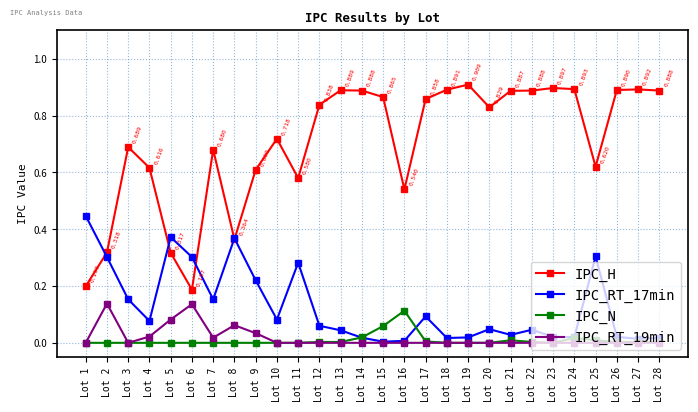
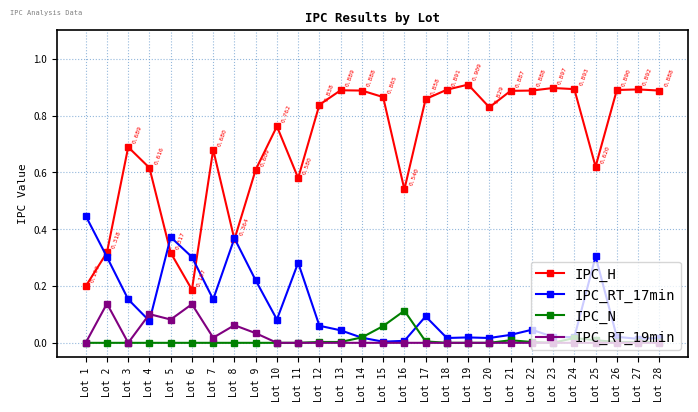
  {
    "IPC_H": {
      "Lot 1": 0.199,
      "Lot 2": 0.318,
      "Lot 3": 0.689,
      "Lot 4": 0.616,
      "Lot 5": 0.317,
      "Lot 6": 0.187,
      "Lot 7": 0.680,
      "Lot 9": 0.609,
-     "Lot 10": 0.718,
+     "Lot 10": 0.762,
      "Lot 11": 0.580,
      "Lot 12": 0.838,
      "Lot 13": 0.889,
      "Lot 14": 0.888,
      "Lot 15": 0.865,
      "Lot 16": 0.540,
      "Lot 17": 0.858,
      "Lot 18": 0.891,
      "Lot 19": 0.909,
      "Lot 20": 0.829,
      "Lot 21": 0.887,
      "Lot 22": 0.888,
      "Lot 23": 0.897,
      "Lot 24": 0.893,
      "Lot 25": 0.620,
      "Lot 26": 0.890,
      "Lot 27": 0.892,
      "Lot 28": 0.888
    },
    "IPC_RT_17min": {
      "Lot 1": 0.45,
      "Lot 2": 0.30,
      "Lot 3": 0.15,
      "Lot 4": 0.08,
      "Lot 6": 0.30,
      "Lot 7": 0.15,
      "Lot 9": 0.22,
      "Lot 10": 0.08,
      "Lot 11": 0.28,
      "Lot 12": 0.06,
      "Lot 13": 0.04,
      "Lot 17": 0.09,
      "Lot 18": 0.02,
      "Lot 19": 0.02,
-     "Lot 20": 0.05,
+     "Lot 20": 0.02,
      "Lot 21": 0.03,
      "Lot 25": 0.30
    },
    "IPC_N": {
      "Lot 2": 0.00,
      "Lot 4": 0.00,
      "Lot 5": 0.00,
      "Lot 6": 0.00,
      "Lot 7": 0.00,
      "Lot 8": 0.00,
      "Lot 9": 0.00,
      "Lot 15": 0.06,
      "Lot 16": 0.11
    },
    "IPC_RT_19min": {
      "Lot 2": 0.14,
-     "Lot 4": 0.02,
+     "Lot 4": 0.10,
      "Lot 5": 0.08,
      "Lot 6": 0.14,
      "Lot 7": 0.02,
      "Lot 8": 0.06,
      "Lot 9": 0.03,
      "Lot 14": 0.00
    }
  }
